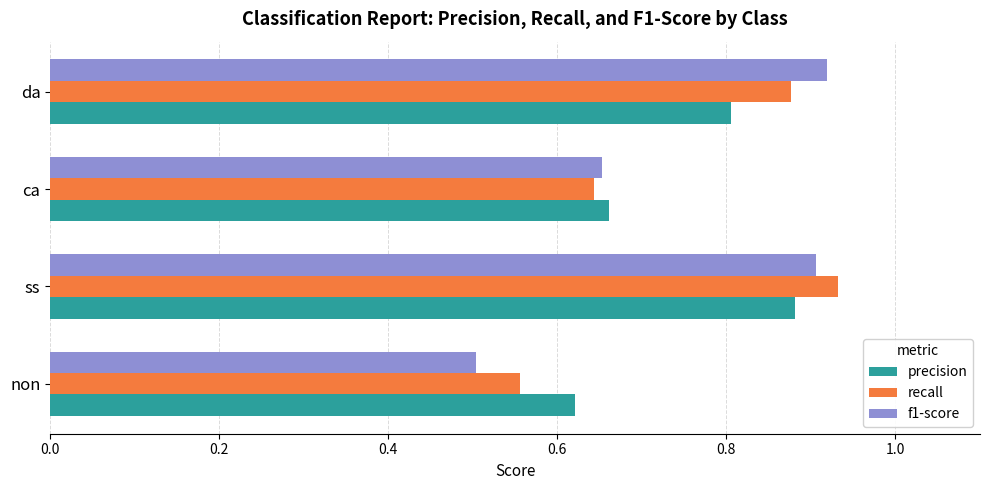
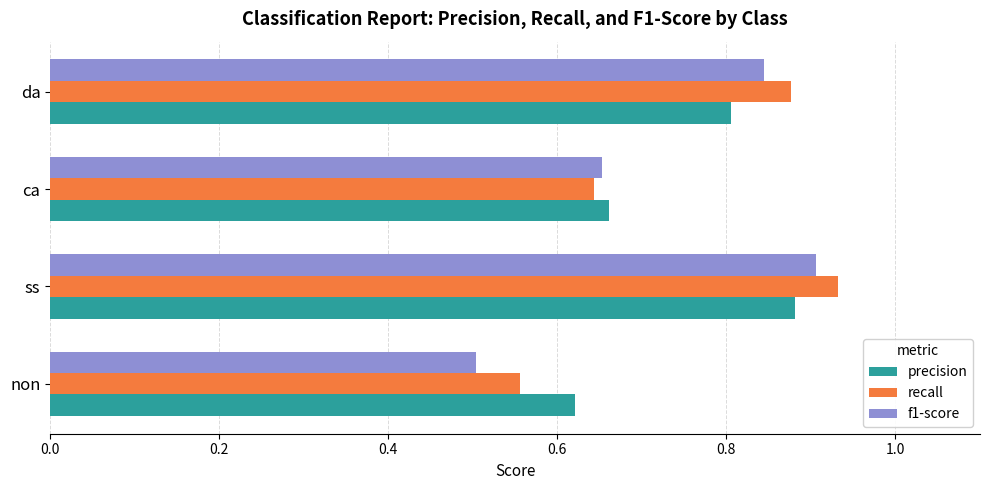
  {
    "precision": {
      "da": 0.81,
      "ca": 0.66,
      "ss": 0.88,
      "non": 0.62
    },
    "recall": {
      "da": 0.88,
      "ca": 0.64,
      "ss": 0.93,
      "non": 0.56
    },
    "f1-score": {
-     "da": 0.92,
+     "da": 0.85,
      "ca": 0.65,
      "ss": 0.91,
      "non": 0.50
    }
  }
